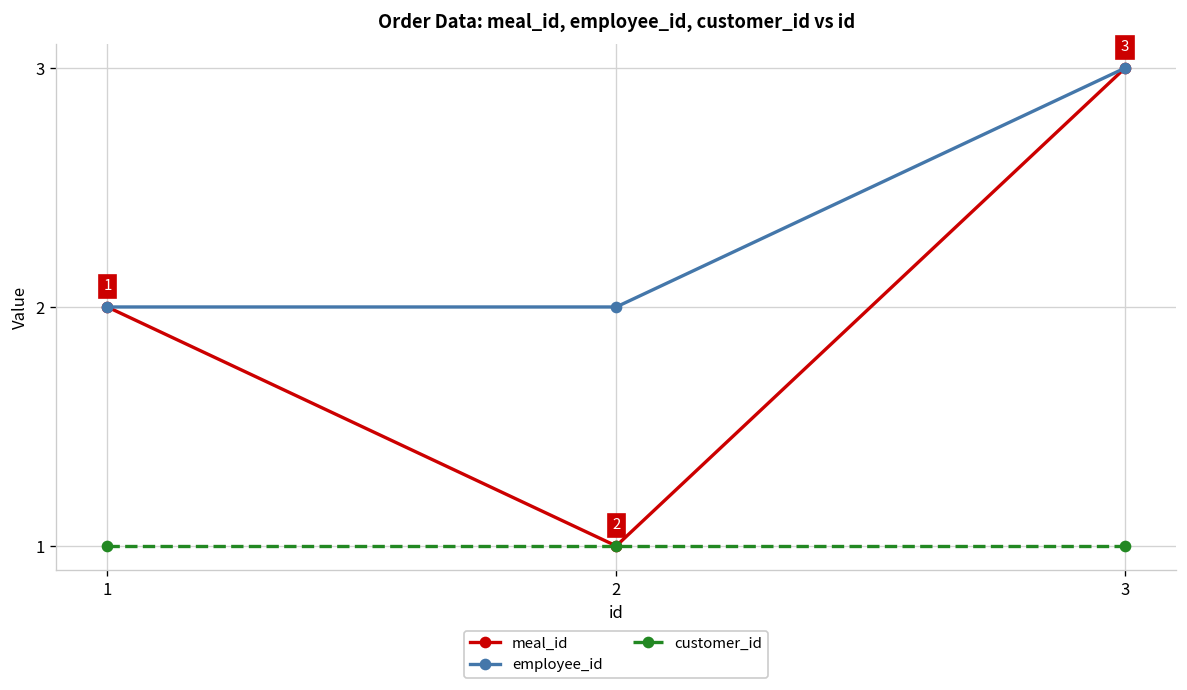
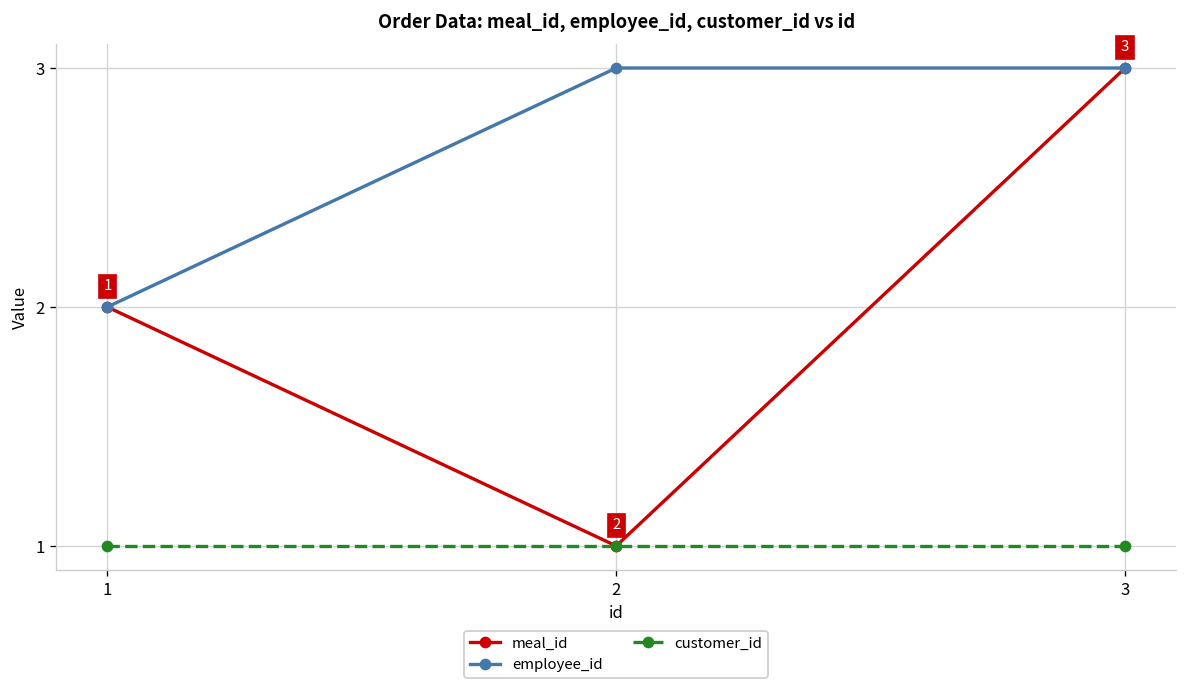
  {
    "employee_id": {
-     "2": 2
+     "2": 3
    },
    "customer_id": {
      "1": 1,
      "3": 1
    }
  }
